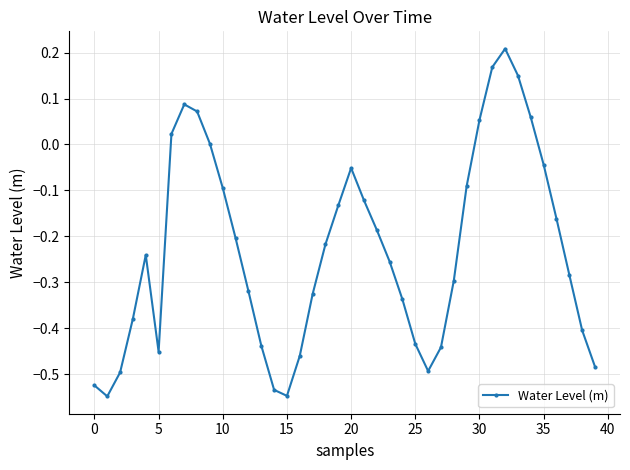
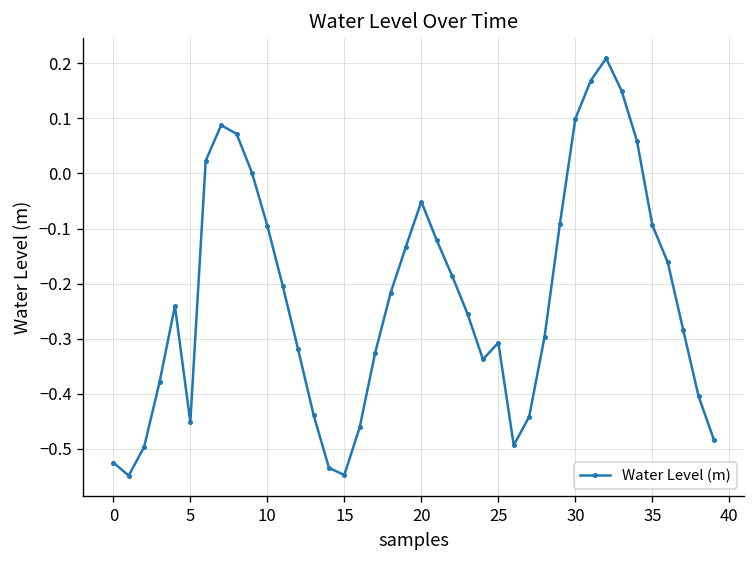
  {
    "0": -0.52,
    "5": -0.45,
    "10": -0.09,
    "15": -0.55,
    "20": -0.05,
-   "25": -0.43,
-   "30": 0.05,
-   "35": -0.04
+   "25": -0.31,
+   "30": 0.10,
+   "35": -0.09
  }
